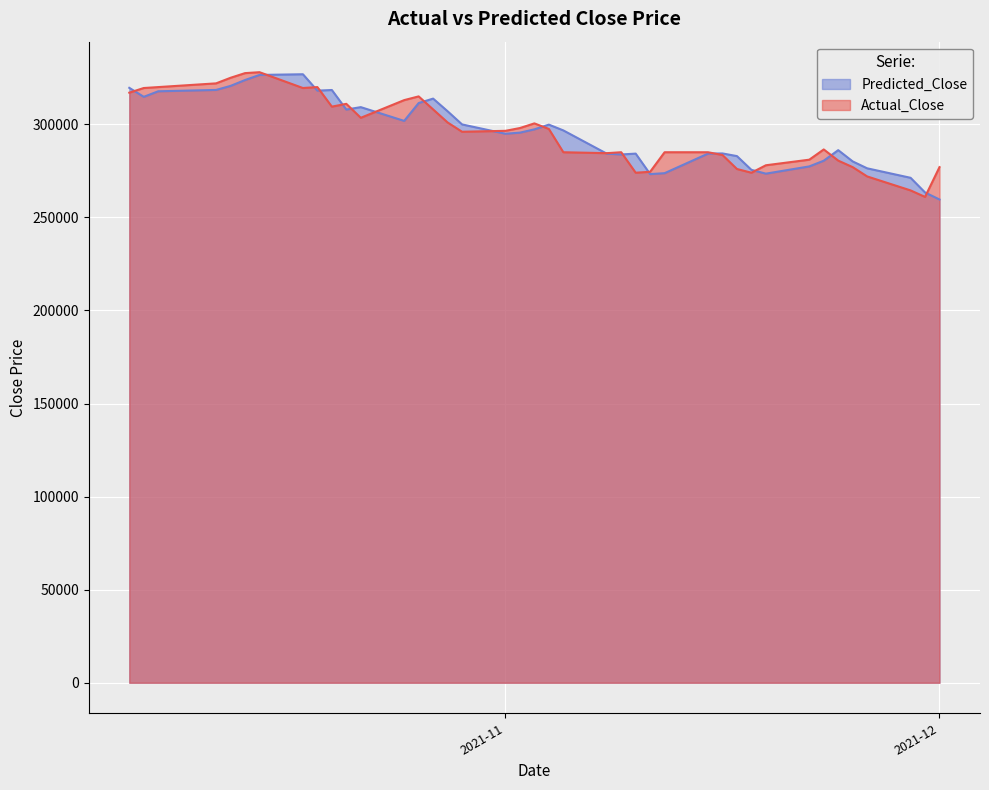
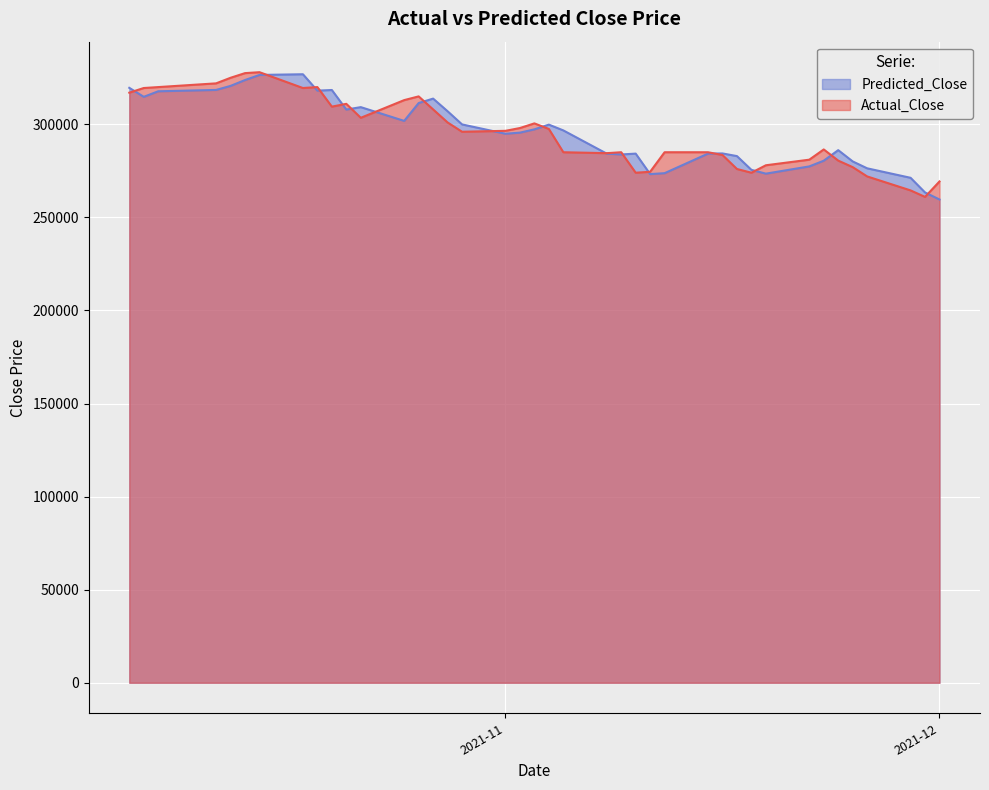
  {
    "Predicted_Close": {
      "2021-11": 295000,
      "2021-12": 260000
    },
    "Actual_Close": {
      "2021-11": 297000,
-     "2021-12": 277000
+     "2021-12": 269000
    }
  }
